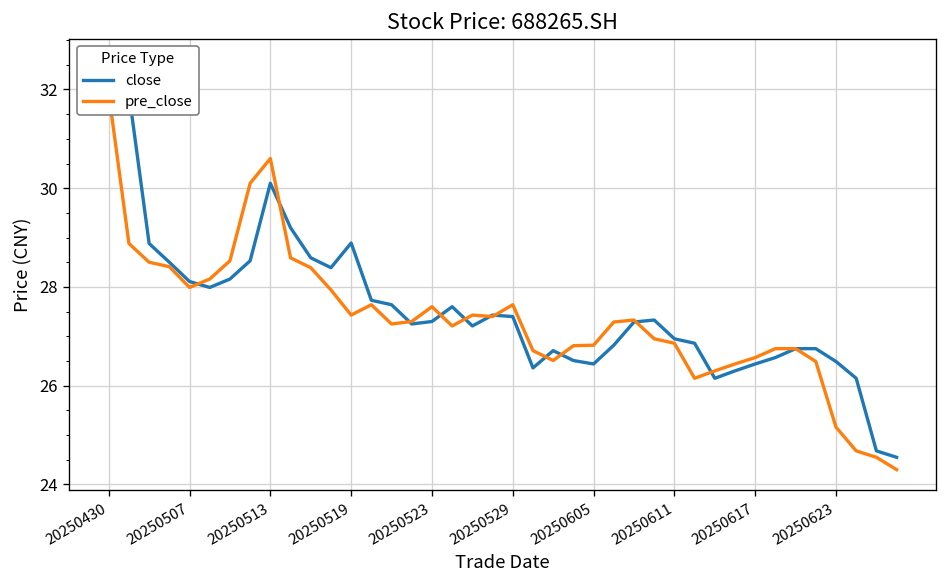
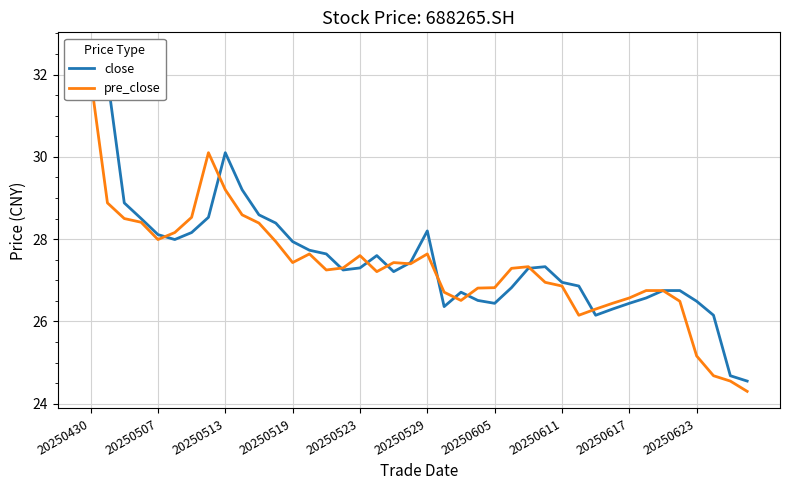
  {
    "close": {
      "20250507": 28.1,
      "20250513": 30.1,
-     "20250519": 28.9,
+     "20250519": 27.9,
      "20250523": 27.3,
-     "20250529": 27.4,
+     "20250529": 28.2,
      "20250605": 26.4,
      "20250611": 27.0,
      "20250617": 26.4,
      "20250623": 26.5
    },
    "pre_close": {
      "20250507": 28.0,
-     "20250513": 30.6,
+     "20250513": 29.2,
      "20250519": 27.4,
      "20250523": 27.6,
      "20250529": 27.6,
      "20250605": 26.8,
      "20250611": 26.9,
      "20250617": 26.6,
      "20250623": 25.2
    }
  }
